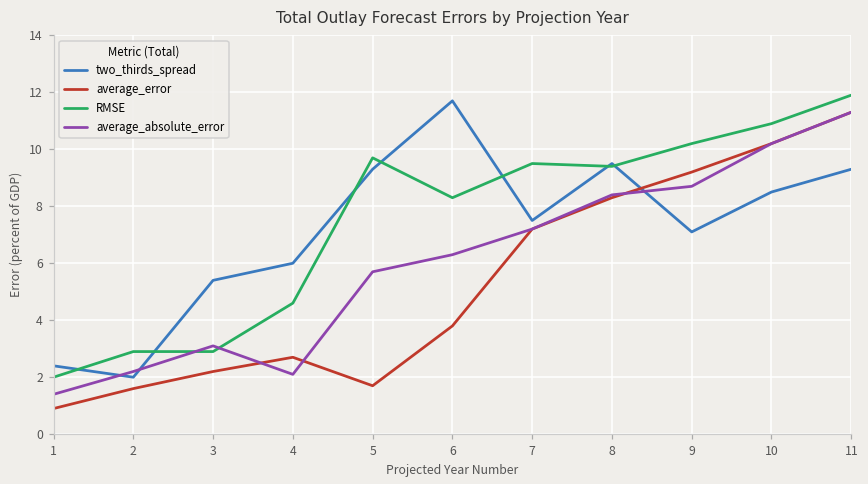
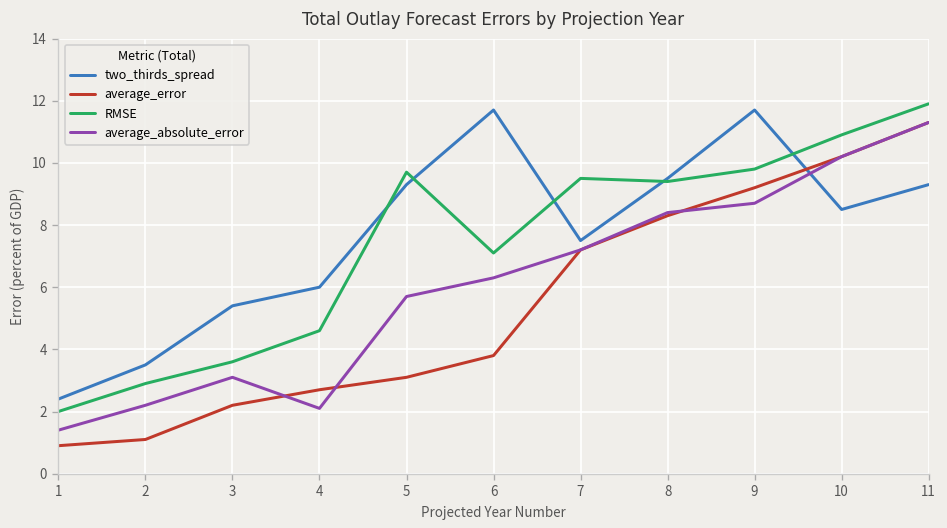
  {
    "two_thirds_spread": {
      "1": 2.4,
-     "2": 2.0,
+     "2": 3.5,
      "3": 5.4,
      "4": 6.0,
      "5": 9.3,
      "6": 11.7,
      "7": 7.5,
      "8": 9.5,
-     "9": 7.1,
+     "9": 11.7,
      "10": 8.5,
      "11": 9.3
    },
    "average_error": {
      "1": 0.9,
-     "2": 1.6,
+     "2": 1.1,
      "3": 2.2,
      "4": 2.7,
-     "5": 1.7,
+     "5": 3.1,
      "6": 3.8,
      "9": 9.2
    },
    "RMSE": {
      "1": 2.0,
      "2": 2.9,
-     "3": 2.9,
+     "3": 3.6,
      "4": 4.6,
      "5": 9.7,
-     "6": 8.3,
+     "6": 7.1,
      "7": 9.5,
      "8": 9.4,
-     "9": 10.2,
+     "9": 9.8,
      "10": 10.9,
      "11": 11.9
    },
    "average_absolute_error": {
      "1": 1.4,
      "2": 2.2,
      "3": 3.1,
      "4": 2.1,
      "5": 5.7,
      "6": 6.3,
      "9": 8.7
    }
  }
